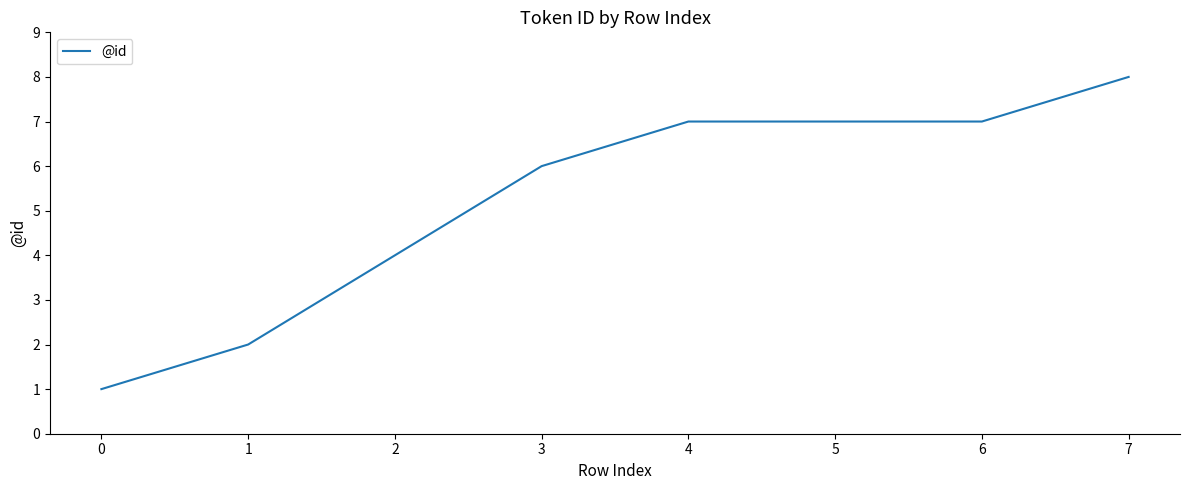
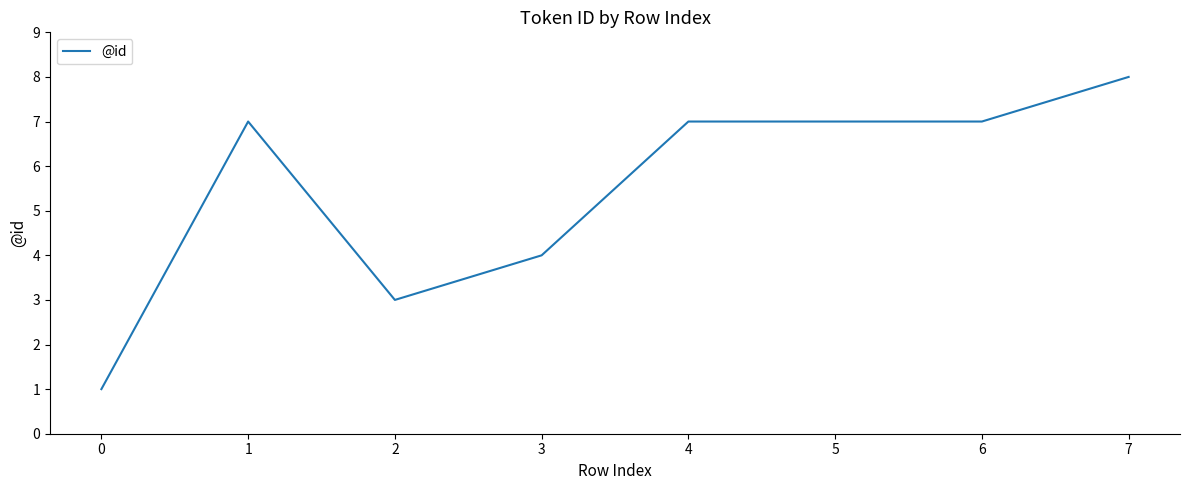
  {
    "0": 1,
-   "1": 2,
-   "2": 4,
-   "3": 6,
+   "1": 7,
+   "2": 3,
+   "3": 4,
    "4": 7,
    "5": 7,
    "6": 7,
    "7": 8
  }
